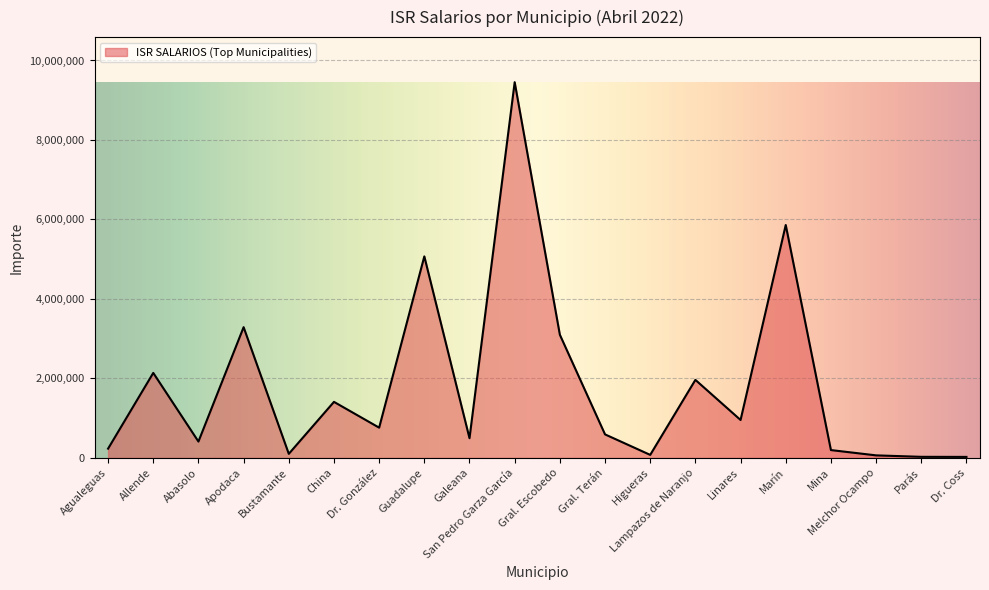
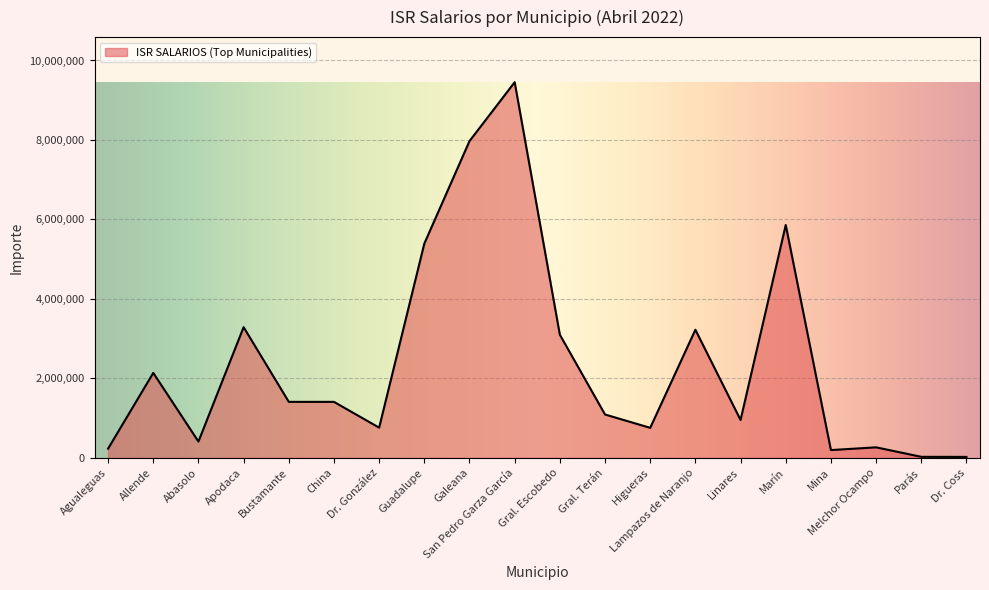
  {
    "Agualeguas": "200,000",
    "Allende": "2,100,000",
    "Abasolo": "400,000",
    "Apodaca": "3,300,000",
-   "Bustamante": "100,000",
+   "Bustamante": "1,400,000",
    "China": "1,400,000",
    "Dr. González": "800,000",
-   "Guadalupe": "5,100,000",
-   "Galeana": "500,000",
+   "Guadalupe": "5,400,000",
+   "Galeana": "8,000,000",
    "San Pedro Garza García": "9,500,000",
    "Gral. Escobedo": "3,100,000",
-   "Gral. Terán": "600,000",
-   "Higueras": "100,000",
-   "Lampazos de Naranjo": "2,000,000",
+   "Gral. Terán": "1,100,000",
+   "Higueras": "800,000",
+   "Lampazos de Naranjo": "3,200,000",
    "Linares": "1,000,000",
    "Marín": "5,900,000",
    "Mina": "200,000",
-   "Melchor Ocampo": "100,000",
+   "Melchor Ocampo": "300,000",
    "Parás": "0",
    "Dr. Coss": "0"
  }
